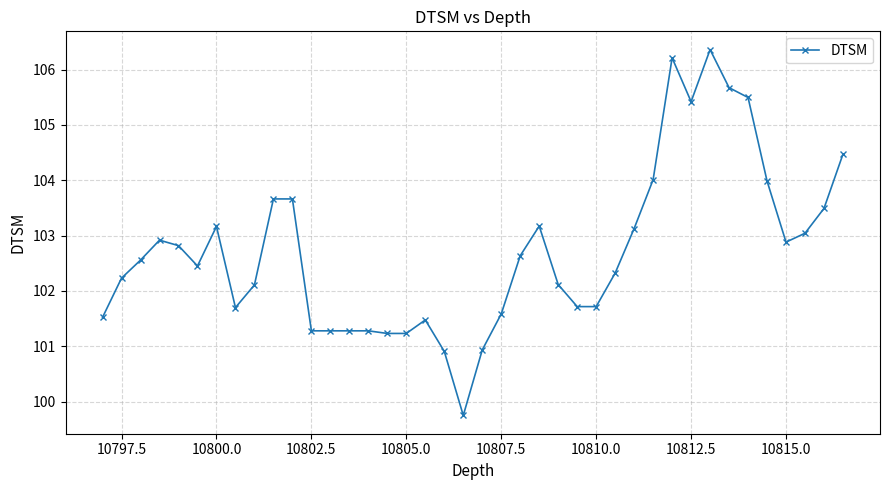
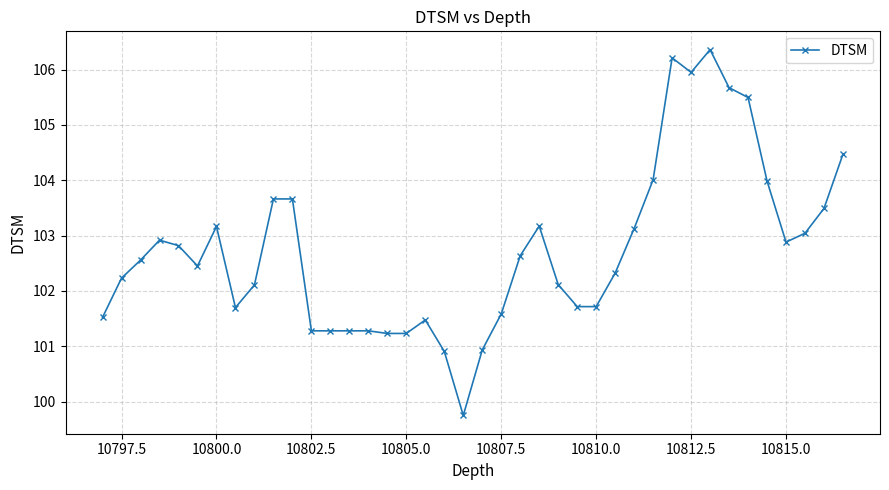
  {
    "10797.5": 102.2,
    "10800.0": 103.2,
    "10802.5": 101.3,
    "10805.0": 101.2,
    "10807.5": 101.6,
    "10810.0": 101.7,
-   "10812.5": 105.4,
+   "10812.5": 105.9,
    "10815.0": 102.9
  }
